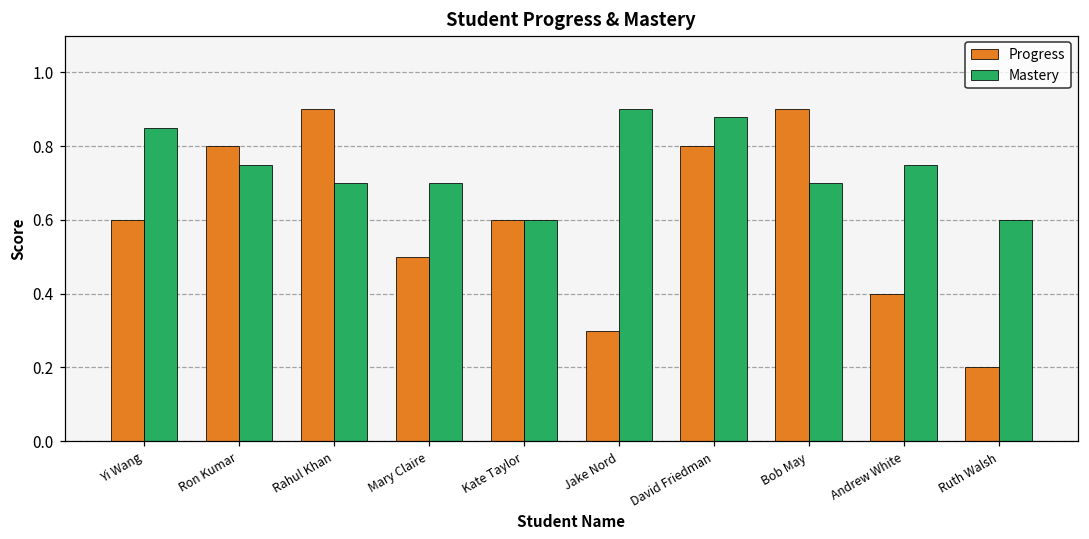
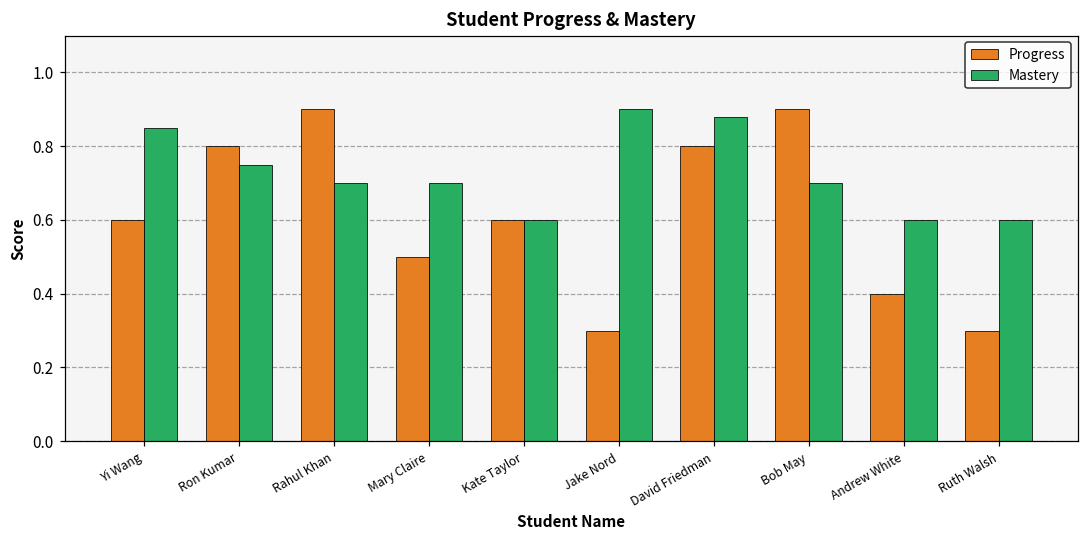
  {
    "Progress": {
      "Yi Wang": 0.6,
      "Ron Kumar": 0.8,
      "Rahul Khan": 0.9,
      "Mary Claire": 0.5,
      "Kate Taylor": 0.6,
      "Jake Nord": 0.3,
      "David Friedman": 0.8,
      "Bob May": 0.9,
      "Andrew White": 0.4,
-     "Ruth Walsh": 0.2
+     "Ruth Walsh": 0.3
    },
    "Mastery": {
      "Yi Wang": 0.85,
      "Ron Kumar": 0.75,
      "Rahul Khan": 0.70,
      "Mary Claire": 0.70,
      "Kate Taylor": 0.60,
      "Jake Nord": 0.90,
      "David Friedman": 0.88,
      "Bob May": 0.70,
-     "Andrew White": 0.75,
+     "Andrew White": 0.60,
      "Ruth Walsh": 0.60
    }
  }
